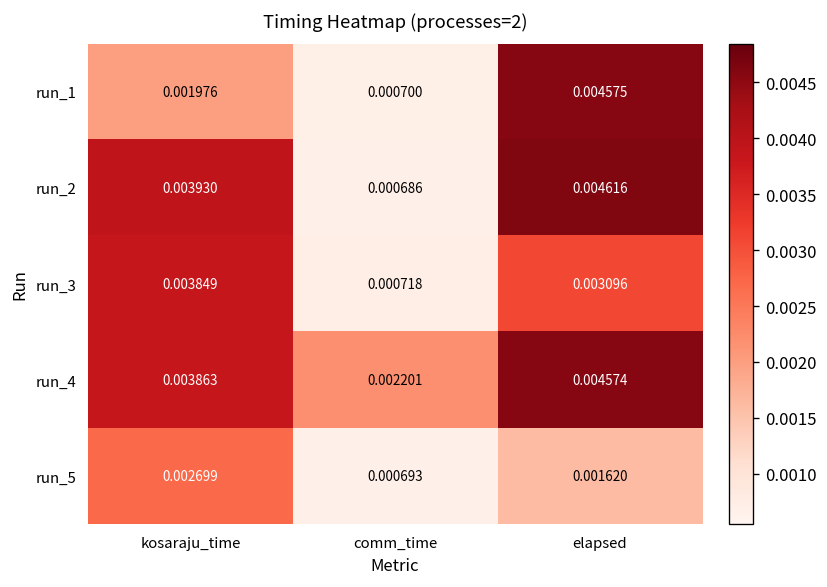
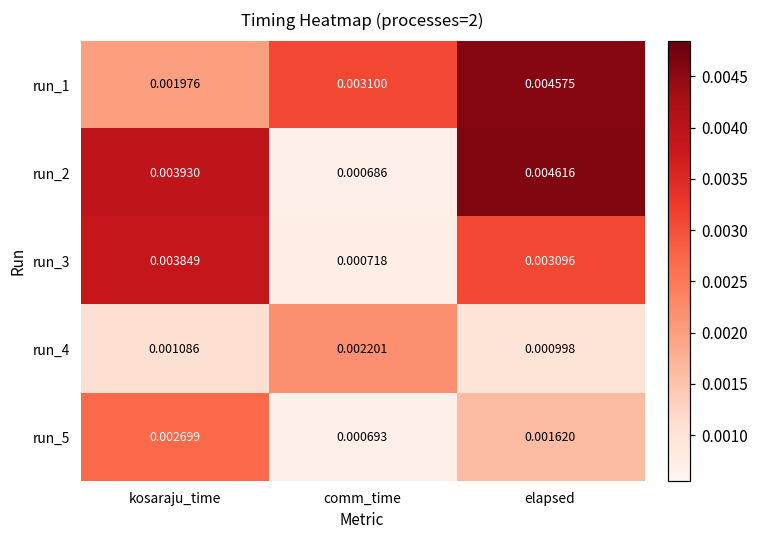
  {
    "run_1": {
      "kosaraju_time": 0.001976,
-     "comm_time": 0.000700,
+     "comm_time": 0.003100,
      "elapsed": 0.004575
    },
    "run_2": {
      "kosaraju_time": 0.003930,
      "comm_time": 0.000686,
      "elapsed": 0.004616
    },
    "run_3": {
      "kosaraju_time": 0.003849,
      "comm_time": 0.000718,
      "elapsed": 0.003096
    },
    "run_4": {
-     "kosaraju_time": 0.003863,
+     "kosaraju_time": 0.001086,
      "comm_time": 0.002201,
-     "elapsed": 0.004574
+     "elapsed": 0.000998
    },
    "run_5": {
      "kosaraju_time": 0.002699,
      "comm_time": 0.000693,
      "elapsed": 0.001620
    }
  }
